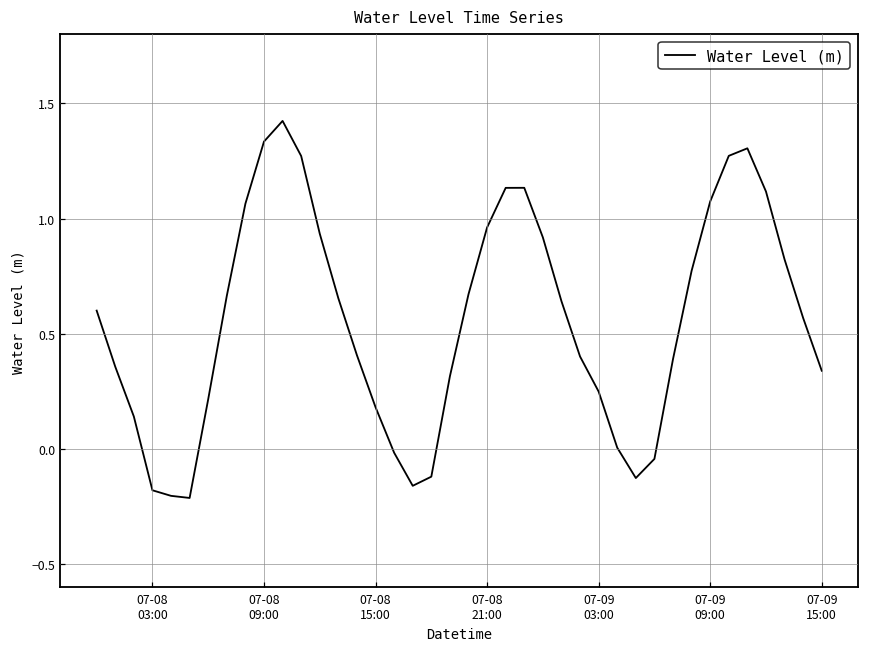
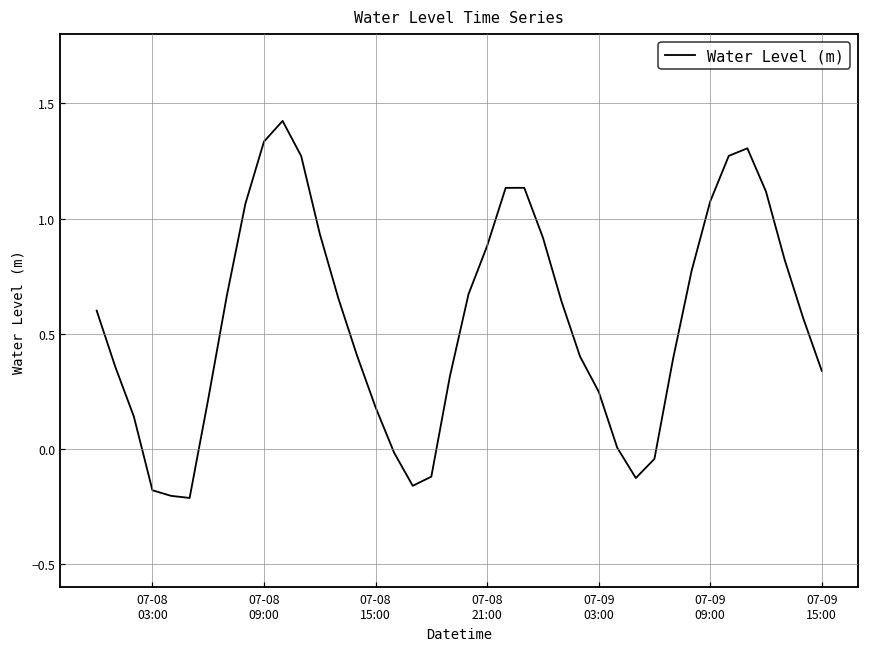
  {
    "07-08 03:00": -0.18,
    "07-08 09:00": 1.33,
    "07-08 15:00": 0.18,
-   "07-08 21:00": 0.96,
+   "07-08 21:00": 0.88,
    "07-09 03:00": 0.25,
    "07-09 09:00": 1.07,
    "07-09 15:00": 0.34
  }
